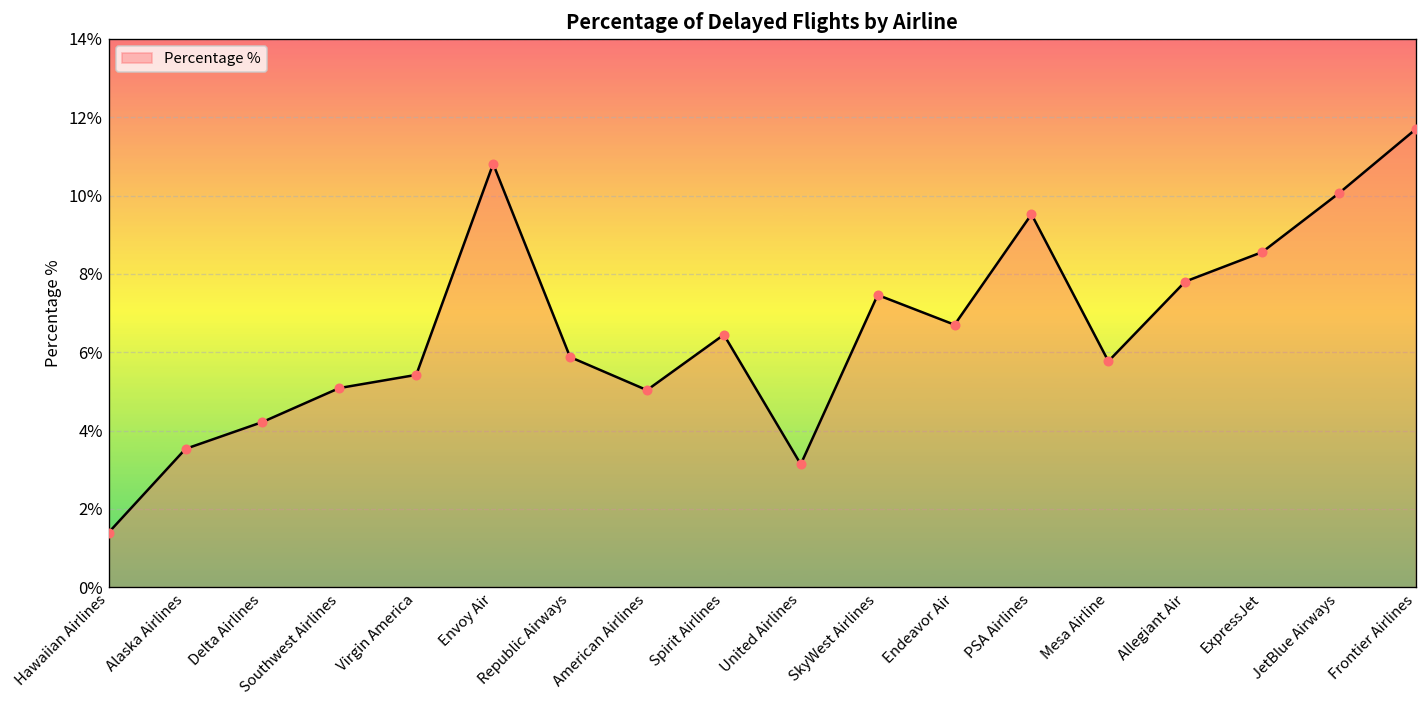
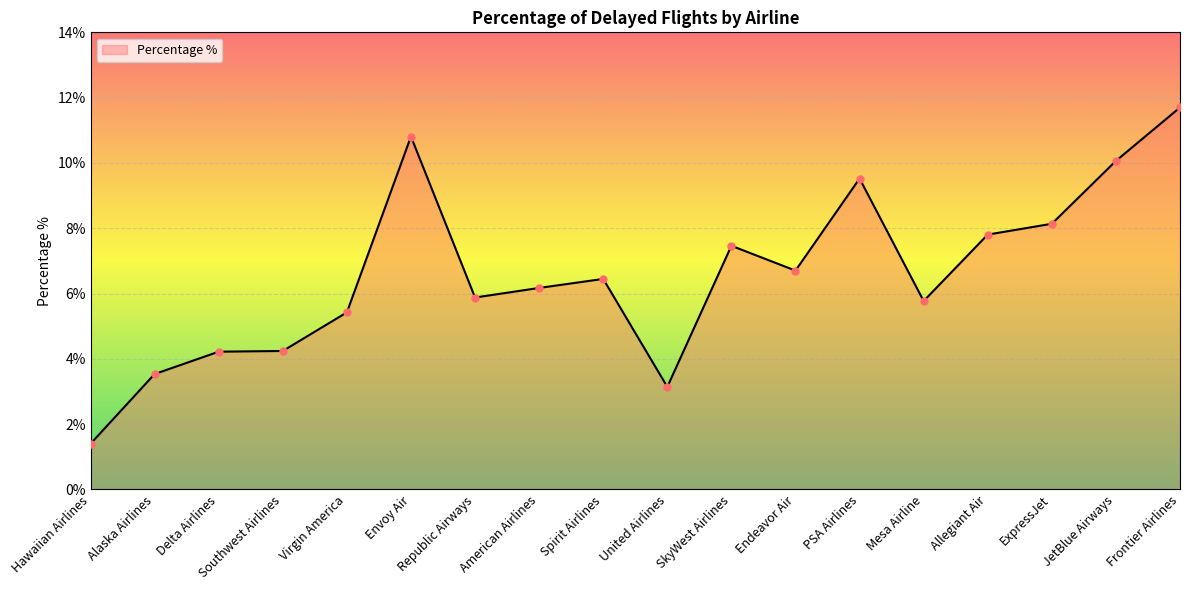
  {
    "Hawaiian Airlines": "1.4%",
    "Alaska Airlines": "3.5%",
    "Delta Airlines": "4.2%",
-   "Southwest Airlines": "5.1%",
+   "Southwest Airlines": "4.2%",
    "Virgin America": "5.4%",
    "Envoy Air": "10.8%",
    "Republic Airways": "5.9%",
-   "American Airlines": "5.0%",
+   "American Airlines": "6.2%",
    "Spirit Airlines": "6.4%",
    "United Airlines": "3.1%",
    "SkyWest Airlines": "7.5%",
    "Endeavor Air": "6.7%",
    "PSA Airlines": "9.5%",
    "Mesa Airline": "5.8%",
    "Allegiant Air": "7.8%",
-   "ExpressJet": "8.6%",
+   "ExpressJet": "8.1%",
    "JetBlue Airways": "10.1%",
    "Frontier Airlines": "11.7%"
  }
